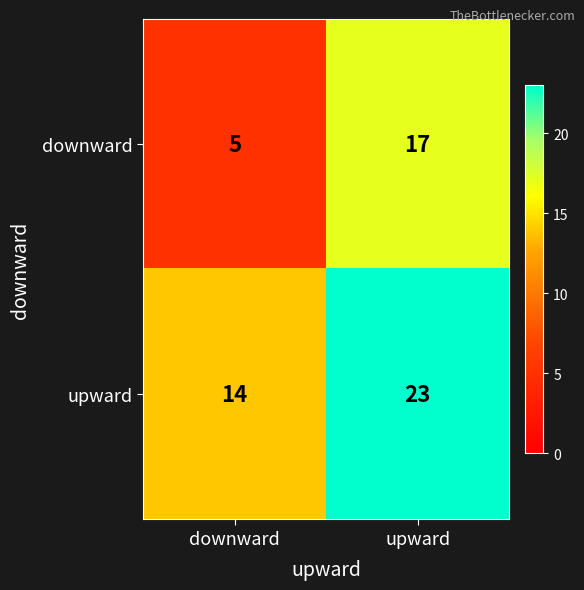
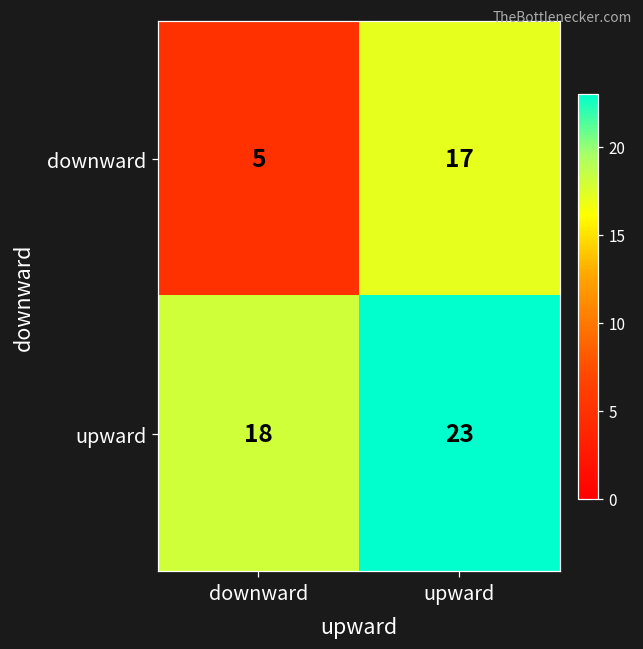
  {
    "downward": {
      "downward": 5,
      "upward": 17
    },
    "upward": {
-     "downward": 14,
+     "downward": 18,
      "upward": 23
    }
  }
